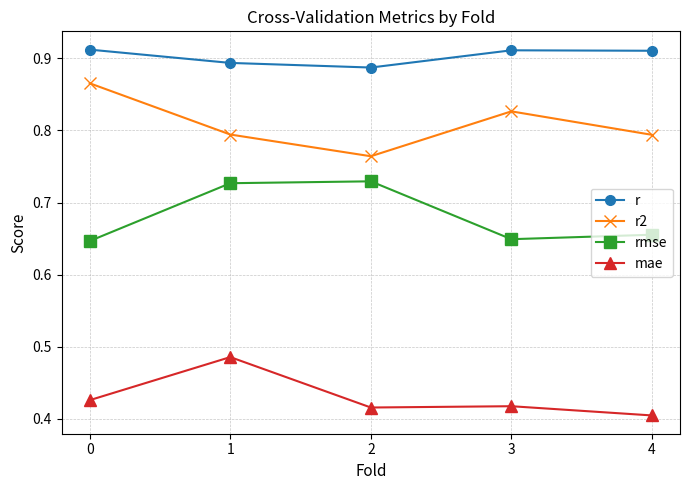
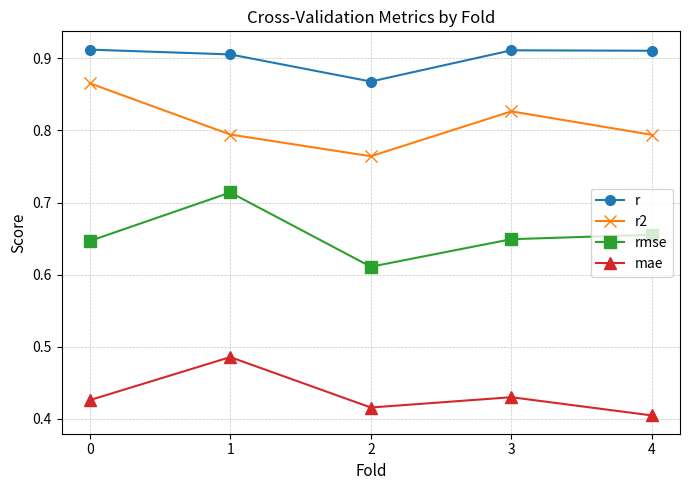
  {
    "r": {
      "0": 0.91,
-     "1": 0.89,
-     "2": 0.89,
+     "1": 0.91,
+     "2": 0.87,
      "3": 0.91,
      "4": 0.91
    },
    "r2": {
      "0": 0.87,
      "1": 0.79,
      "2": 0.76,
      "3": 0.83,
      "4": 0.79
    },
    "rmse": {
      "0": 0.65,
-     "1": 0.73,
-     "2": 0.73,
+     "1": 0.71,
+     "2": 0.61,
      "3": 0.65
    },
    "mae": {
      "0": 0.43,
      "1": 0.49,
      "2": 0.42,
-     "3": 0.42,
+     "3": 0.43,
      "4": 0.40
    }
  }
